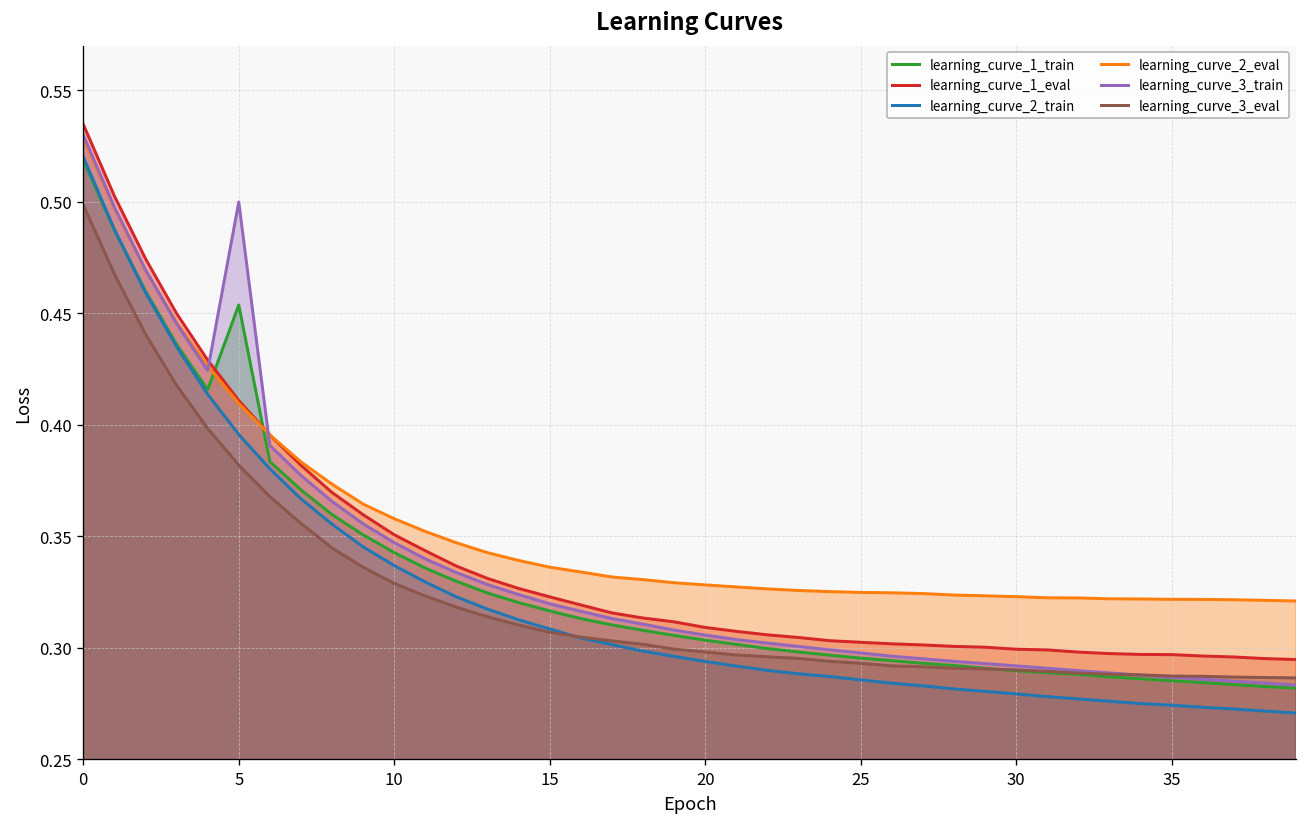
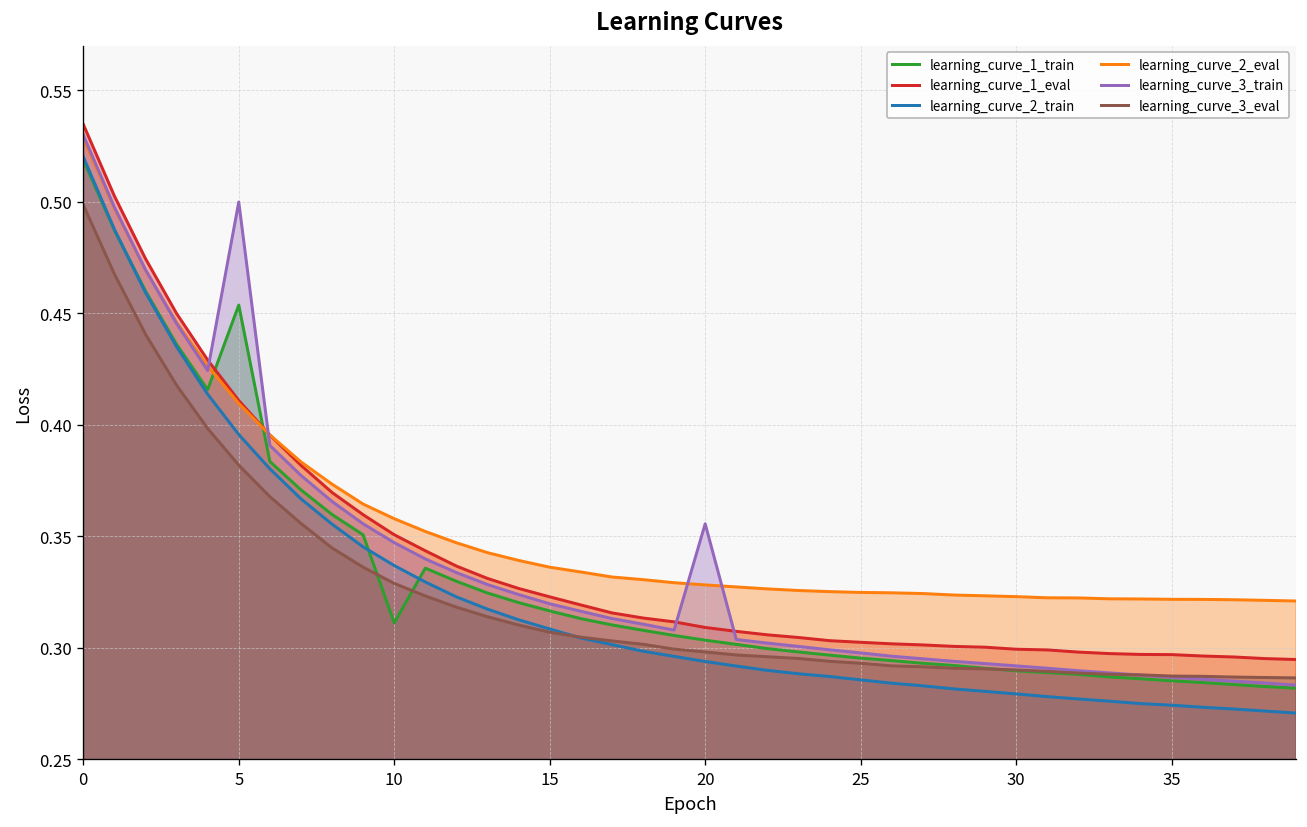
  {
    "learning_curve_1_train": {
      "0": 0.519,
      "5": 0.454,
-     "10": 0.343,
+     "10": 0.311,
      "15": 0.317,
      "20": 0.303,
      "25": 0.295,
      "35": 0.285
    },
    "learning_curve_1_eval": {
      "0": 0.535,
      "10": 0.351,
      "15": 0.323,
      "20": 0.309,
      "25": 0.303,
      "30": 0.299,
      "35": 0.297
    },
    "learning_curve_2_train": {
      "0": 0.520,
      "5": 0.396,
      "10": 0.337,
      "15": 0.309,
      "20": 0.294,
      "25": 0.286,
      "30": 0.279,
      "35": 0.274
    },
    "learning_curve_2_eval": {
      "0": 0.528,
      "10": 0.358,
      "15": 0.336,
      "20": 0.328,
      "25": 0.325,
      "30": 0.323,
      "35": 0.322
    },
    "learning_curve_3_train": {
      "0": 0.530,
      "5": 0.500,
      "10": 0.347,
      "15": 0.320,
-     "20": 0.306,
+     "20": 0.356,
      "25": 0.298,
      "30": 0.292
    },
    "learning_curve_3_eval": {
      "0": 0.499,
      "5": 0.382,
      "10": 0.329,
      "15": 0.307,
      "20": 0.298,
      "25": 0.293
    }
  }
